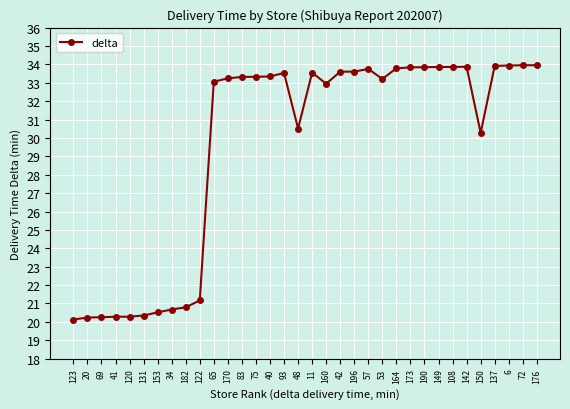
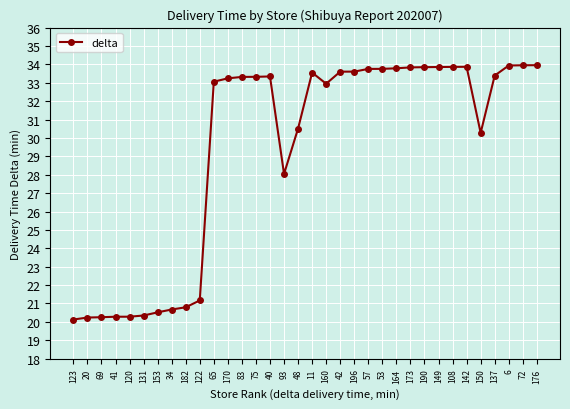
  {
    "123": 20.1,
    "20": 20.2,
    "69": 20.3,
    "41": 20.3,
    "120": 20.3,
    "131": 20.3,
    "153": 20.5,
    "34": 20.7,
    "182": 20.8,
    "122": 21.2,
    "65": 33.1,
    "170": 33.2,
    "83": 33.3,
    "75": 33.3,
    "40": 33.3,
-   "93": 33.5,
+   "93": 28.0,
    "48": 30.5,
    "11": 33.6,
    "160": 32.9,
    "42": 33.6,
    "196": 33.6,
    "57": 33.8,
-   "53": 33.2,
+   "53": 33.8,
    "164": 33.8,
    "173": 33.8,
    "190": 33.8,
    "149": 33.9,
    "108": 33.9,
    "142": 33.9,
    "150": 30.3,
-   "137": 33.9,
+   "137": 33.4,
    "6": 33.9,
    "72": 34.0,
    "176": 34.0
  }
